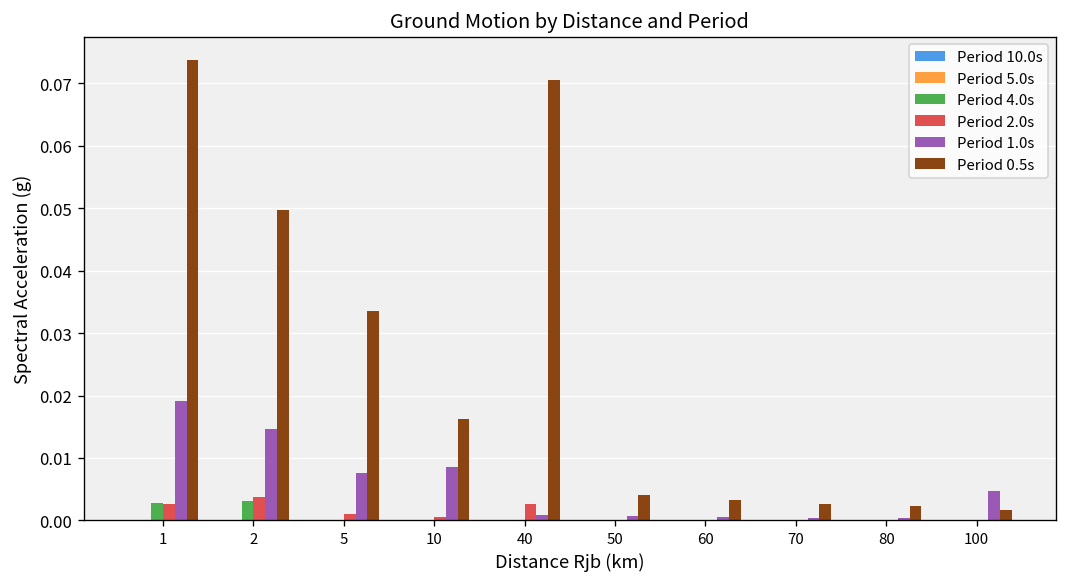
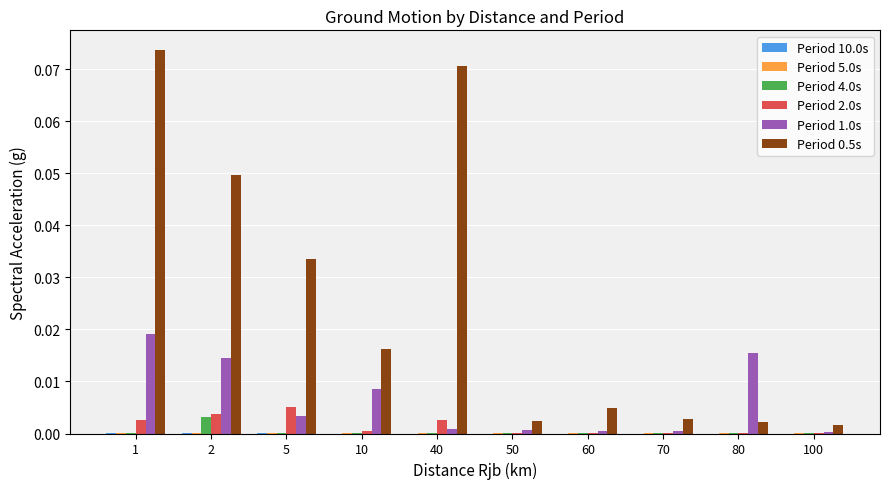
  {
    "Period 4.0s": {
-     "1": 0.003,
+     "1": 0.000,
      "2": 0.003
    },
    "Period 2.0s": {
      "1": 0.003,
      "2": 0.004,
-     "5": 0.001,
+     "5": 0.005,
      "10": 0.000,
      "40": 0.003
    },
    "Period 1.0s": {
      "1": 0.019,
      "2": 0.015,
-     "5": 0.008,
+     "5": 0.003,
      "10": 0.009,
      "40": 0.001,
      "50": 0.001,
      "60": 0.001,
-     "80": 0.000,
-     "100": 0.005
+     "80": 0.015,
+     "100": 0.000
    },
    "Period 0.5s": {
      "1": 0.074,
      "2": 0.050,
      "5": 0.034,
      "10": 0.016,
      "40": 0.071,
-     "50": 0.004,
-     "60": 0.003,
+     "50": 0.002,
+     "60": 0.005,
      "70": 0.003,
      "80": 0.002,
      "100": 0.002
    }
  }
